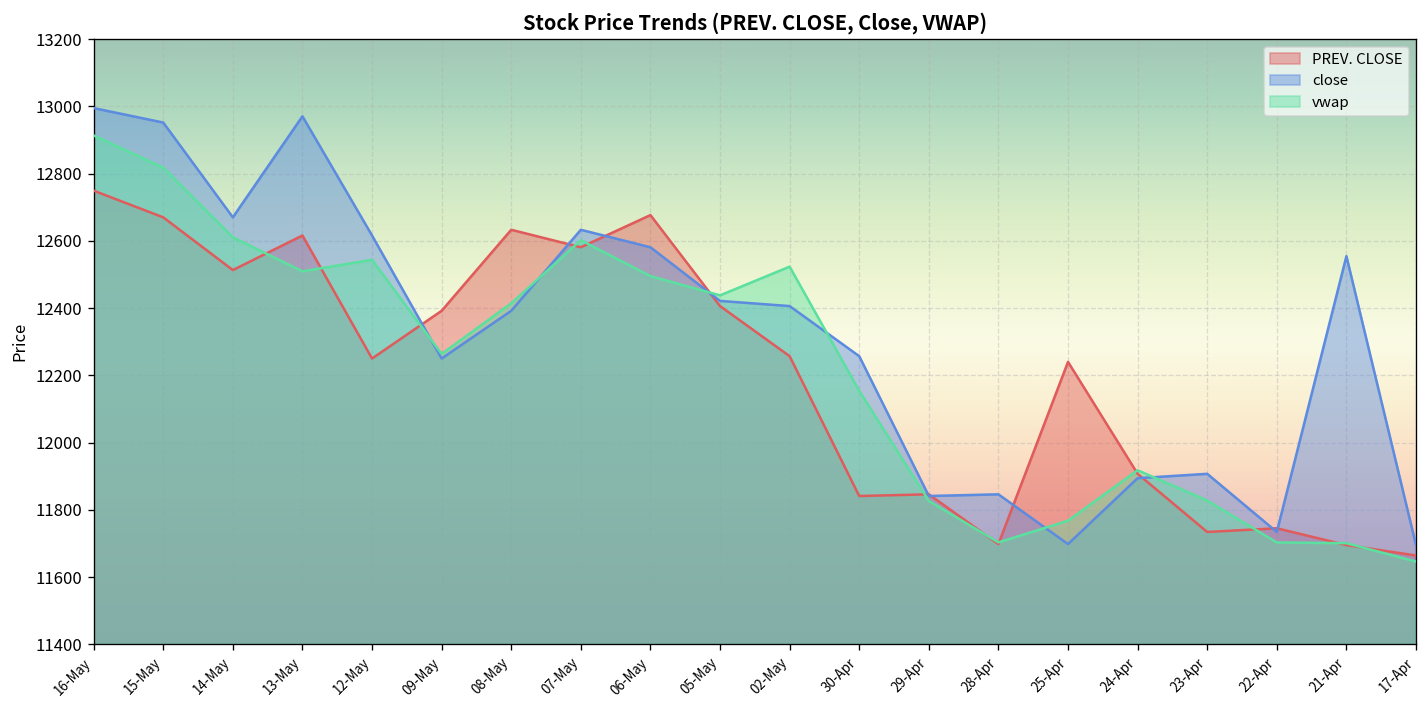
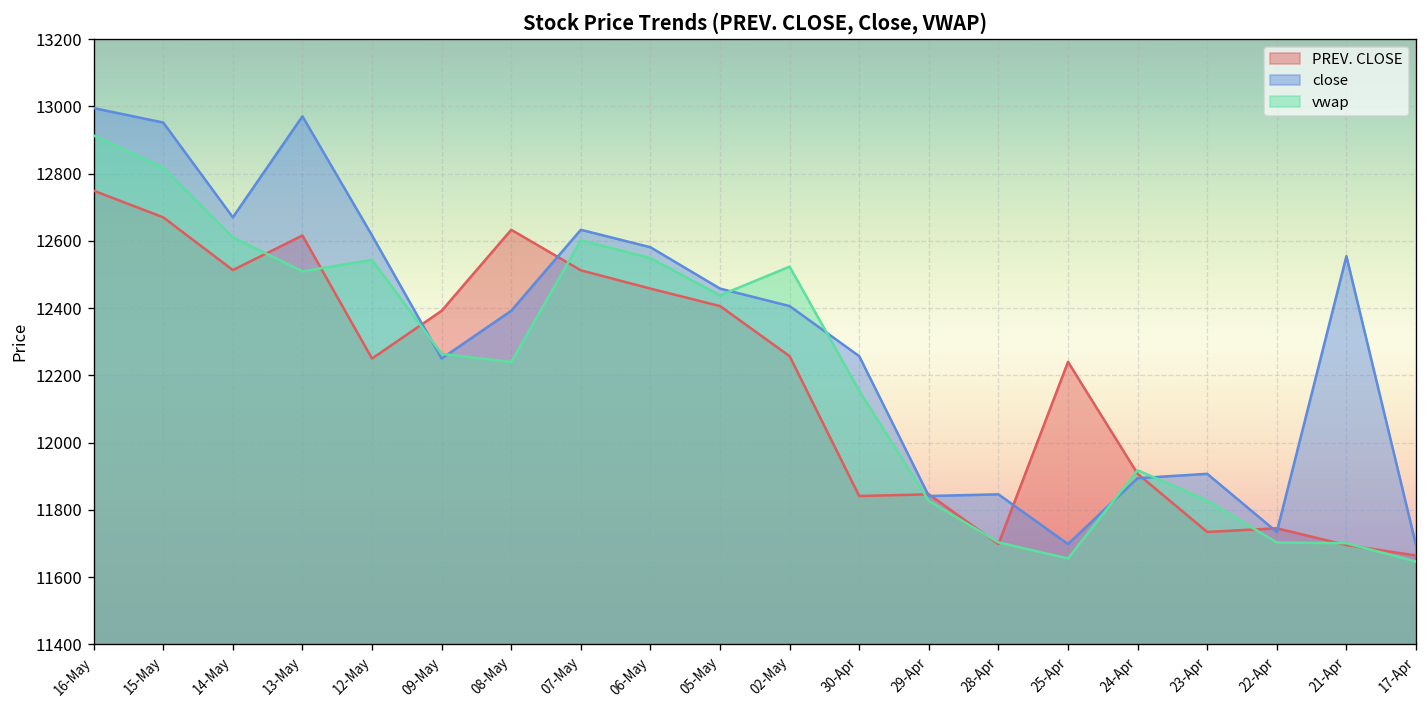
  {
    "PREV. CLOSE": {
      "16-May": 12750,
      "15-May": 12670,
      "14-May": 12510,
      "13-May": 12620,
      "12-May": 12250,
      "09-May": 12390,
      "08-May": 12630,
-     "07-May": 12580,
-     "06-May": 12680,
+     "07-May": 12510,
+     "06-May": 12460,
      "05-May": 12410,
      "02-May": 12260,
      "30-Apr": 11840,
      "25-Apr": 12240,
      "24-Apr": 11910,
      "23-Apr": 11730,
      "22-Apr": 11750,
      "17-Apr": 11660
    },
    "close": {
      "16-May": 13000,
      "15-May": 12950,
      "14-May": 12670,
      "13-May": 12970,
      "12-May": 12620,
      "09-May": 12250,
      "08-May": 12390,
      "07-May": 12630,
      "06-May": 12580,
-     "05-May": 12420,
+     "05-May": 12460,
      "02-May": 12410,
      "30-Apr": 12260,
      "28-Apr": 11850,
      "25-Apr": 11700,
      "24-Apr": 11890,
      "23-Apr": 11910,
      "22-Apr": 11730,
      "21-Apr": 12550,
      "17-Apr": 11700
    },
    "vwap": {
      "16-May": 12910,
      "15-May": 12820,
      "14-May": 12610,
      "13-May": 12510,
      "12-May": 12540,
      "09-May": 12260,
-     "08-May": 12410,
+     "08-May": 12240,
      "07-May": 12600,
-     "06-May": 12500,
+     "06-May": 12550,
      "05-May": 12440,
      "02-May": 12520,
      "30-Apr": 12150,
      "29-Apr": 11830,
-     "25-Apr": 11770,
+     "25-Apr": 11660,
      "24-Apr": 11920,
      "23-Apr": 11830,
      "22-Apr": 11700,
      "17-Apr": 11650
    }
  }
